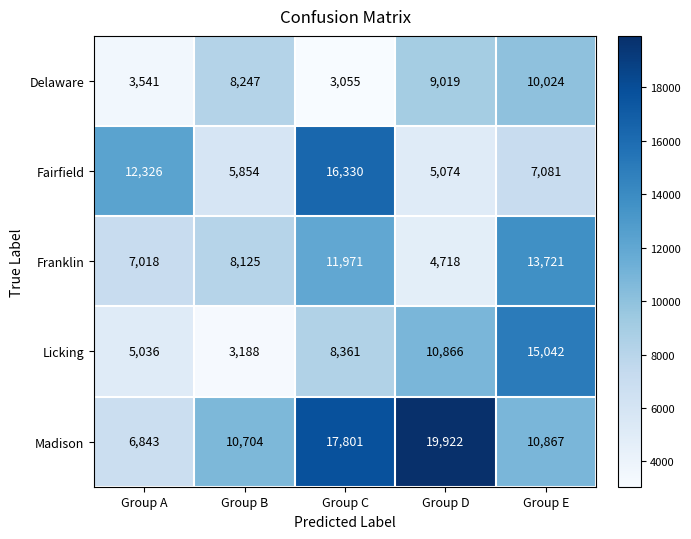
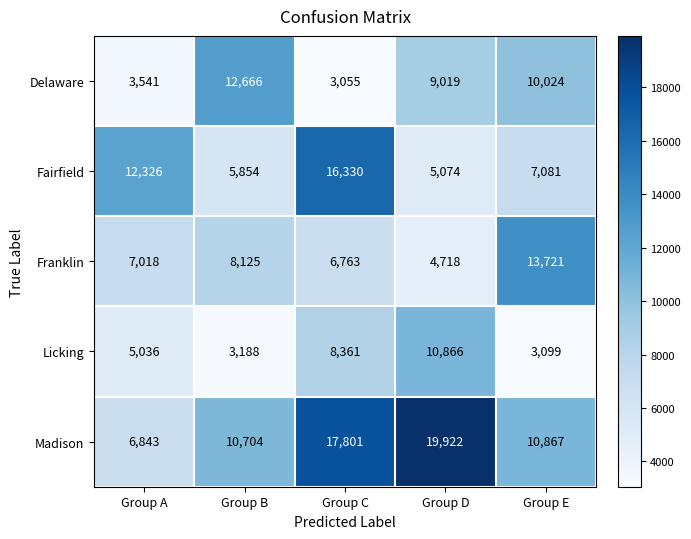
  {
    "Delaware": {
      "Group A": "3,541",
-     "Group B": "8,247",
+     "Group B": "12,666",
      "Group C": "3,055",
      "Group D": "9,019",
      "Group E": "10,024"
    },
    "Fairfield": {
      "Group A": "12,326",
      "Group B": "5,854",
      "Group C": "16,330",
      "Group D": "5,074",
      "Group E": "7,081"
    },
    "Franklin": {
      "Group A": "7,018",
      "Group B": "8,125",
-     "Group C": "11,971",
+     "Group C": "6,763",
      "Group D": "4,718",
      "Group E": "13,721"
    },
    "Licking": {
      "Group A": "5,036",
      "Group B": "3,188",
      "Group C": "8,361",
      "Group D": "10,866",
-     "Group E": "15,042"
+     "Group E": "3,099"
    },
    "Madison": {
      "Group A": "6,843",
      "Group B": "10,704",
      "Group C": "17,801",
      "Group D": "19,922",
      "Group E": "10,867"
    }
  }
